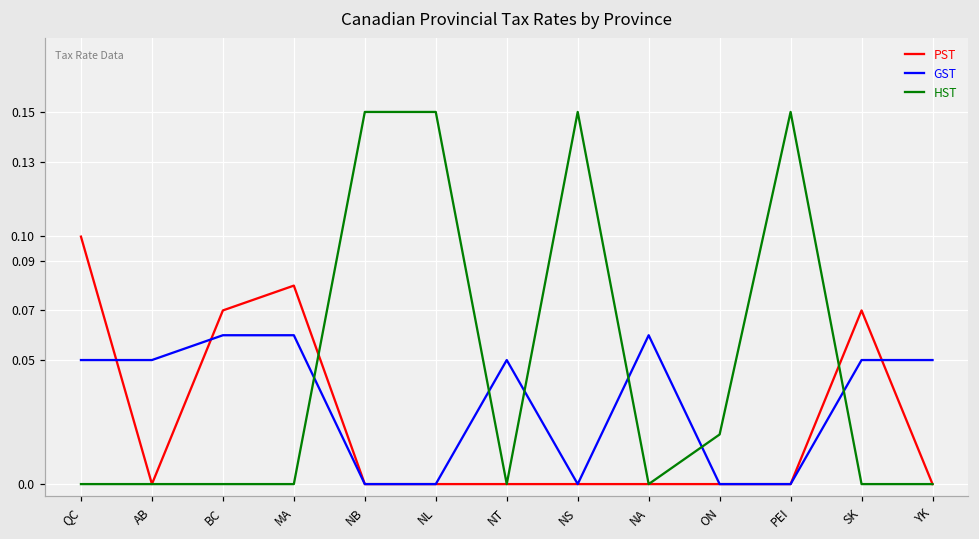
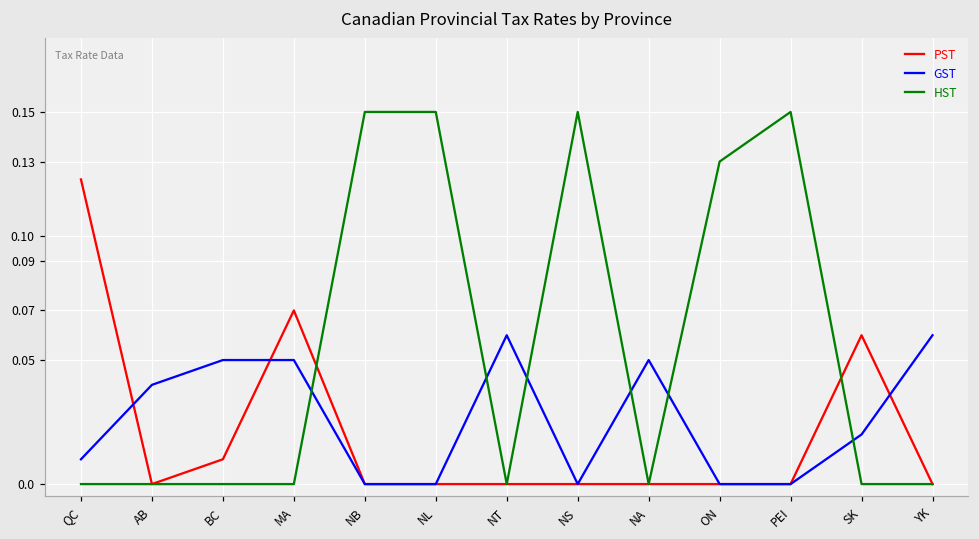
  {
    "PST": {
-     "QC": 0.100,
-     "BC": 0.07,
-     "MA": 0.08,
-     "SK": 0.07
+     "QC": 0.123,
+     "BC": 0.01,
+     "MA": 0.07,
+     "SK": 0.06
    },
    "GST": {
-     "QC": 0.05,
-     "AB": 0.05,
-     "BC": 0.06,
-     "MA": 0.06,
-     "NT": 0.05,
-     "NA": 0.06,
-     "SK": 0.05,
-     "YK": 0.05
+     "QC": 0.01,
+     "AB": 0.04,
+     "BC": 0.05,
+     "MA": 0.05,
+     "NT": 0.06,
+     "NA": 0.05,
+     "SK": 0.02,
+     "YK": 0.06
    },
    "HST": {
      "QC": 0.00,
      "BC": 0.00,
      "MA": 0.00,
      "NB": 0.15,
      "NL": 0.15,
      "NS": 0.15,
-     "ON": 0.02,
+     "ON": 0.13,
      "PEI": 0.15,
      "SK": 0.00
    }
  }
